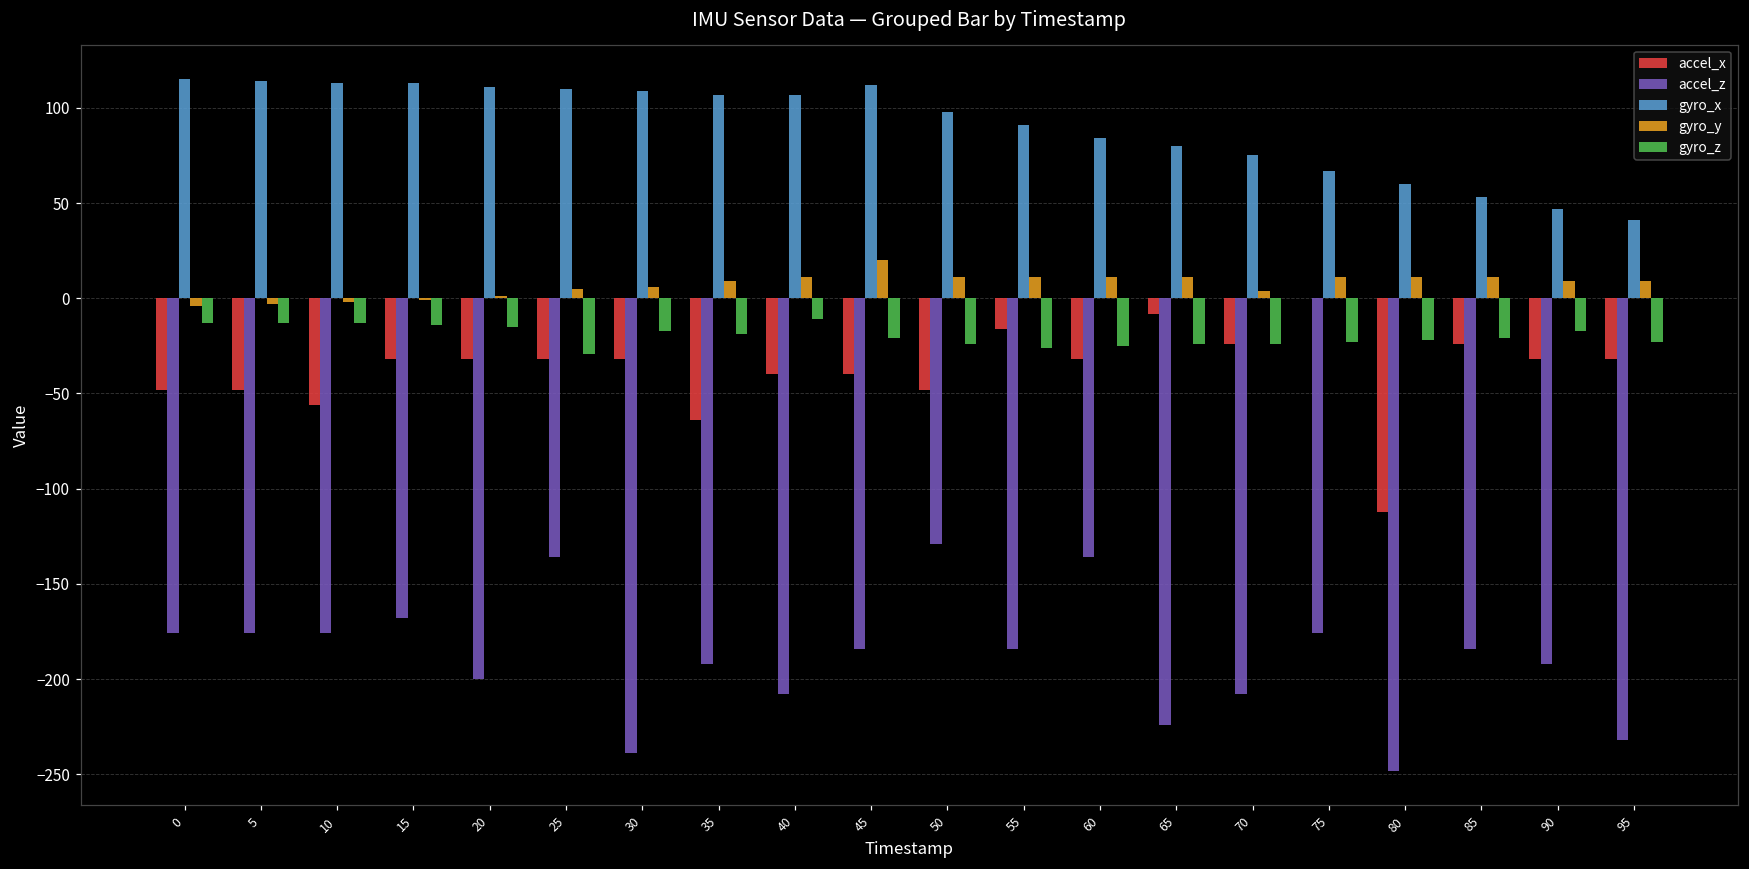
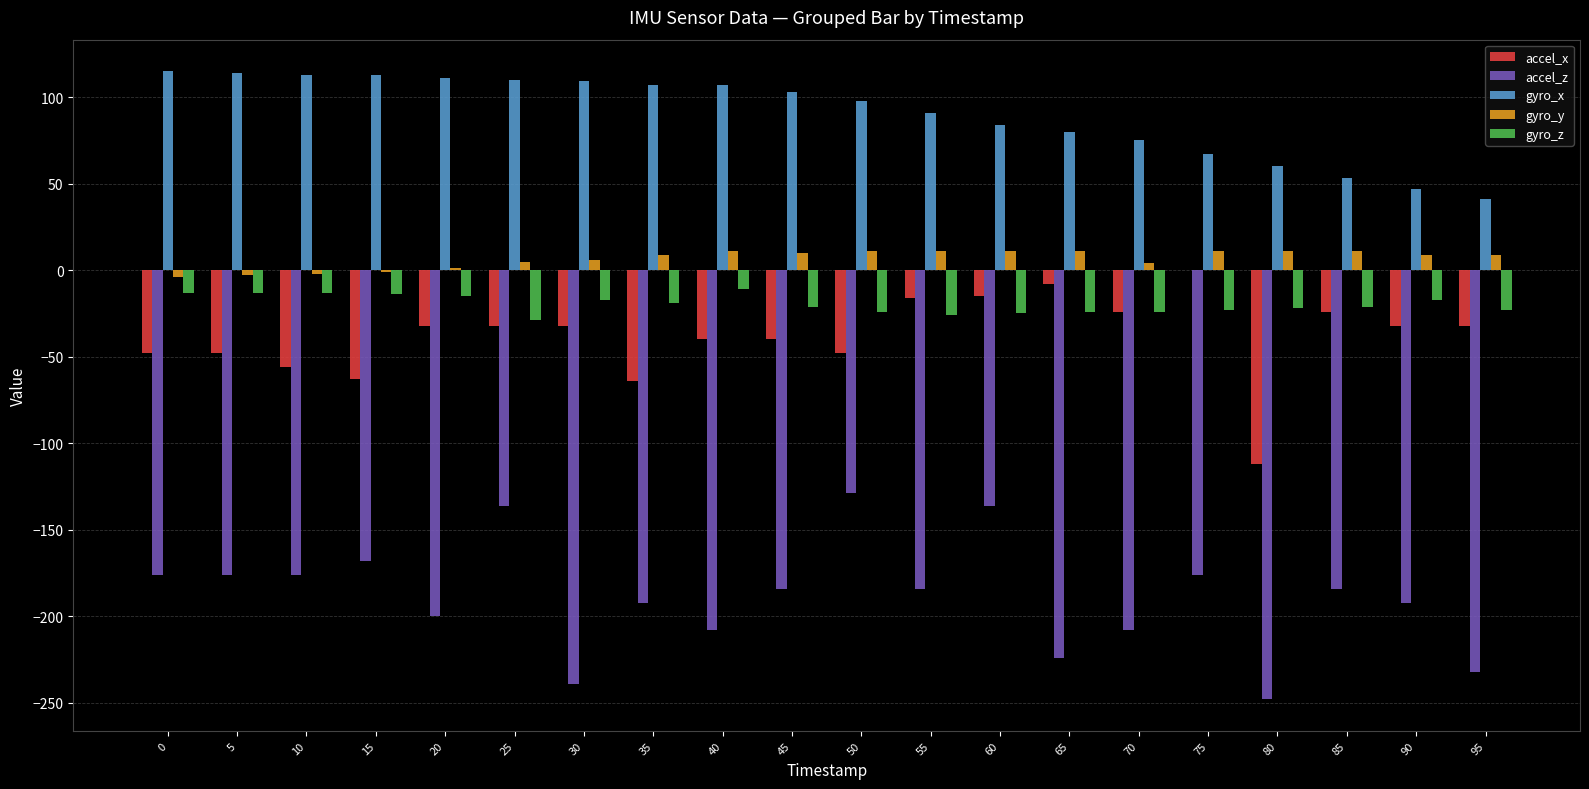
  {
    "accel_x": {
      "0": -48,
      "5": -48,
      "10": -56,
-     "15": -32,
+     "15": -63,
      "20": -32,
      "25": -32,
      "30": -32,
      "35": -64,
      "40": -40,
      "45": -40,
      "50": -48,
      "55": -16,
-     "60": -32,
+     "60": -15,
      "65": -8,
      "70": -24,
      "75": 0,
      "80": -112,
      "85": -24,
      "90": -32,
      "95": -32
    },
    "accel_z": {
      "0": -176,
      "5": -176,
      "10": -176,
      "15": -168,
      "20": -200,
      "25": -136,
      "30": -239,
      "35": -192,
      "40": -208,
      "45": -184,
      "50": -129,
      "55": -184,
      "60": -136,
      "65": -224,
      "70": -208,
      "75": -176,
      "80": -248,
      "85": -184,
      "90": -192,
      "95": -232
    },
    "gyro_x": {
      "0": 115,
      "5": 114,
      "10": 113,
      "15": 113,
      "20": 111,
      "25": 110,
      "30": 109,
      "35": 107,
      "40": 107,
-     "45": 112,
+     "45": 103,
      "50": 98,
      "55": 91,
      "60": 84,
      "65": 80,
      "70": 75,
      "75": 67,
      "80": 60,
      "85": 53,
      "90": 47,
      "95": 41
    },
    "gyro_y": {
      "0": -4,
      "5": -3,
      "10": -2,
      "25": 5,
      "30": 6,
      "35": 9,
      "40": 11,
-     "45": 20,
+     "45": 10,
      "50": 11,
      "55": 11,
      "60": 11,
      "65": 11,
      "70": 4,
      "75": 11,
      "80": 11,
      "85": 11,
      "90": 9,
      "95": 9
    },
    "gyro_z": {
      "0": -13,
      "5": -13,
      "10": -13,
      "15": -14,
      "20": -15,
      "25": -29,
      "30": -17,
      "35": -19,
      "40": -11,
      "45": -21,
      "50": -24,
      "55": -26,
      "60": -25,
      "65": -24,
      "70": -24,
      "75": -23,
      "80": -22,
      "85": -21,
      "90": -17,
      "95": -23
    }
  }
